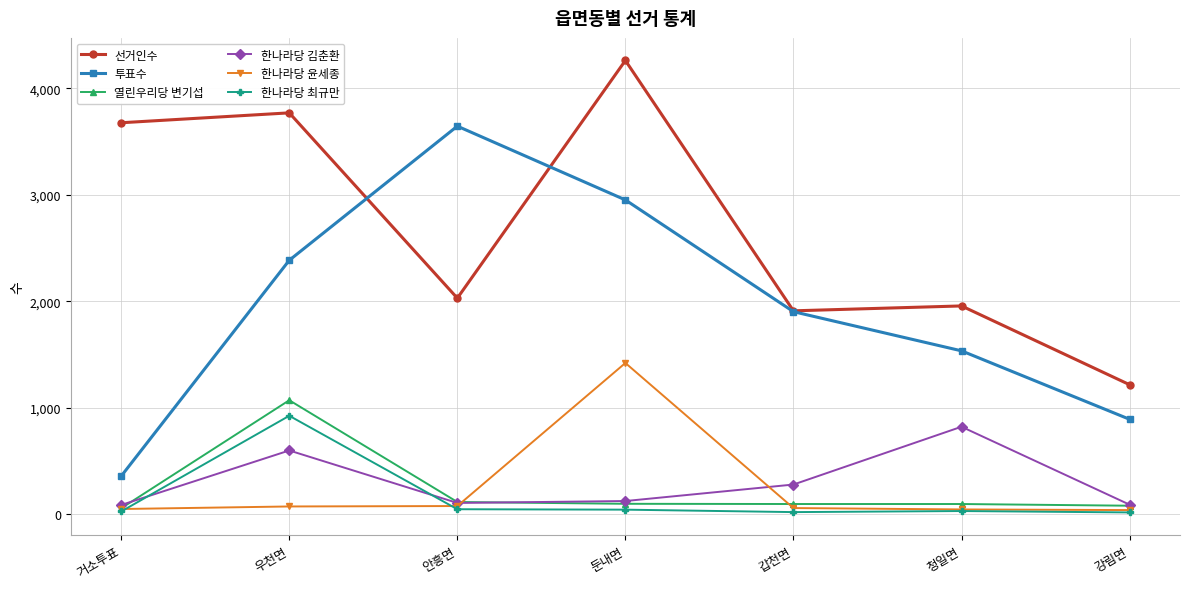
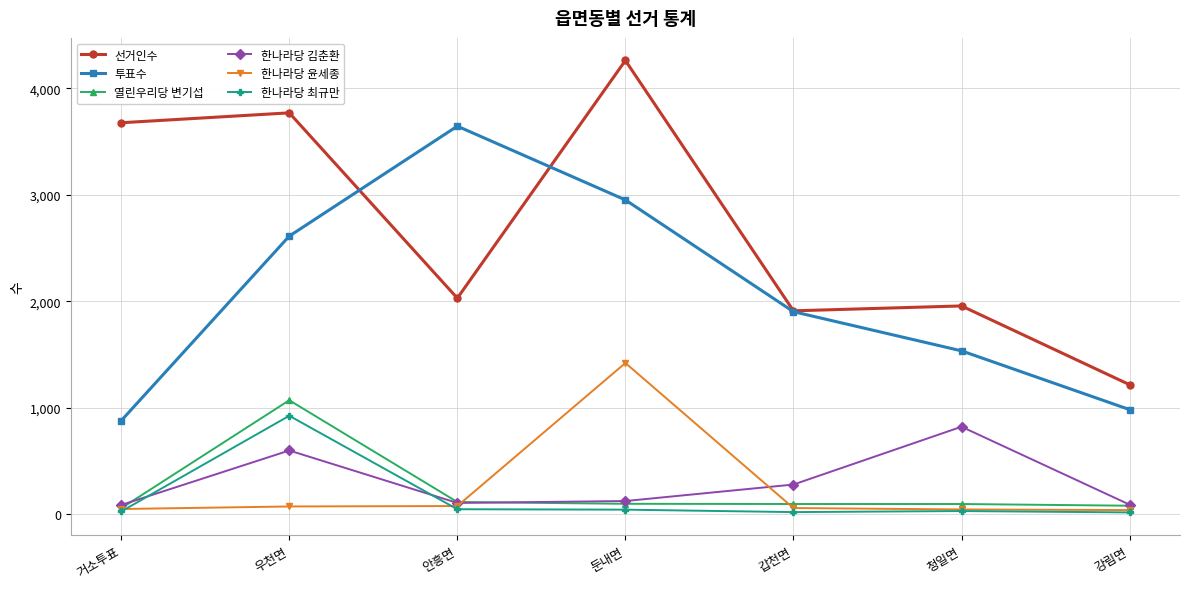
  {
    "선거인수": {
      "거소투표": "3,680",
      "우천면": "3,770",
      "안흥면": "2,030",
      "둔내면": "4,260",
      "청일면": "1,960",
      "강림면": "1,220"
    },
    "투표수": {
-     "거소투표": "360",
-     "우천면": "2,390",
+     "거소투표": "880",
+     "우천면": "2,610",
      "안흥면": "3,650",
      "둔내면": "2,950",
      "청일면": "1,540",
-     "강림면": "890"
+     "강림면": "980"
    },
    "한나라당 김춘환": {
      "거소투표": "90",
      "우천면": "600",
      "둔내면": "120",
      "갑천면": "280",
      "청일면": "820"
    },
    "한나라당 윤세종": {
      "우천면": "70",
      "안흥면": "80",
      "둔내면": "1,420",
      "갑천면": "60"
    }
  }
